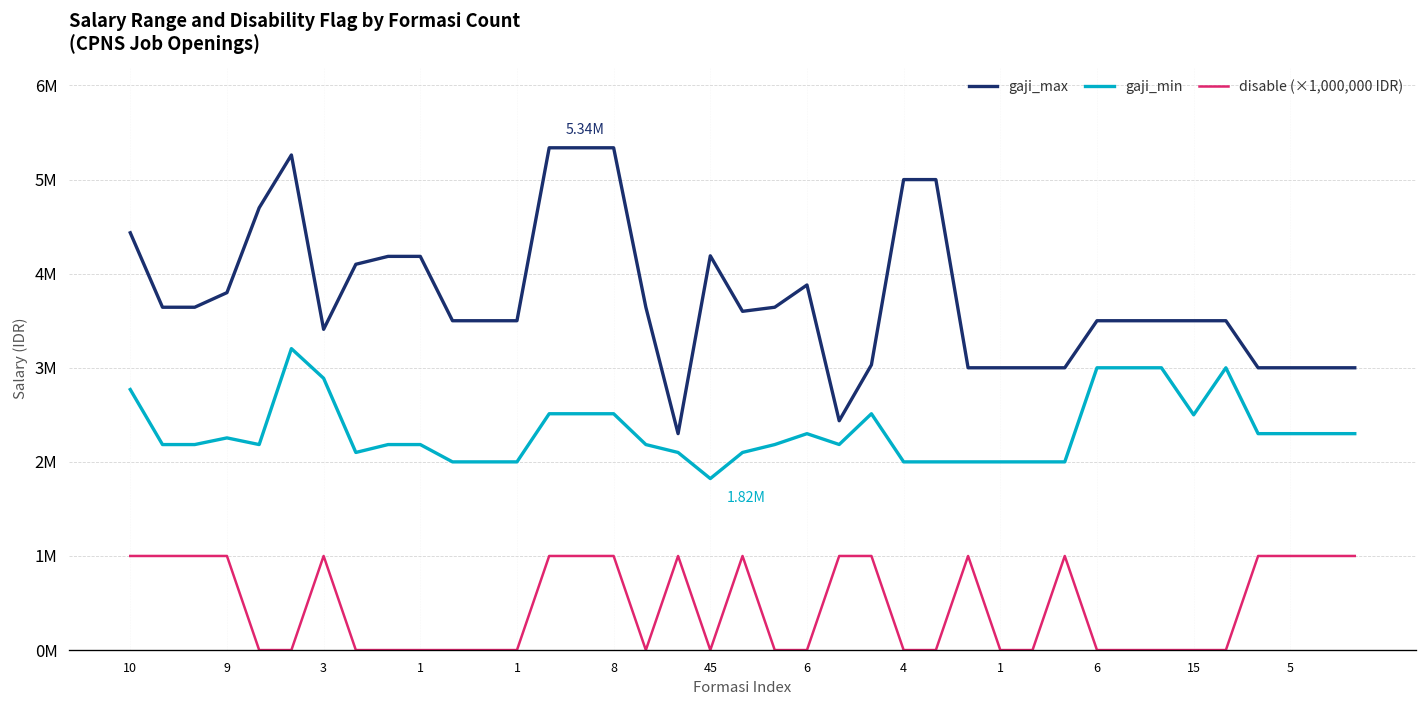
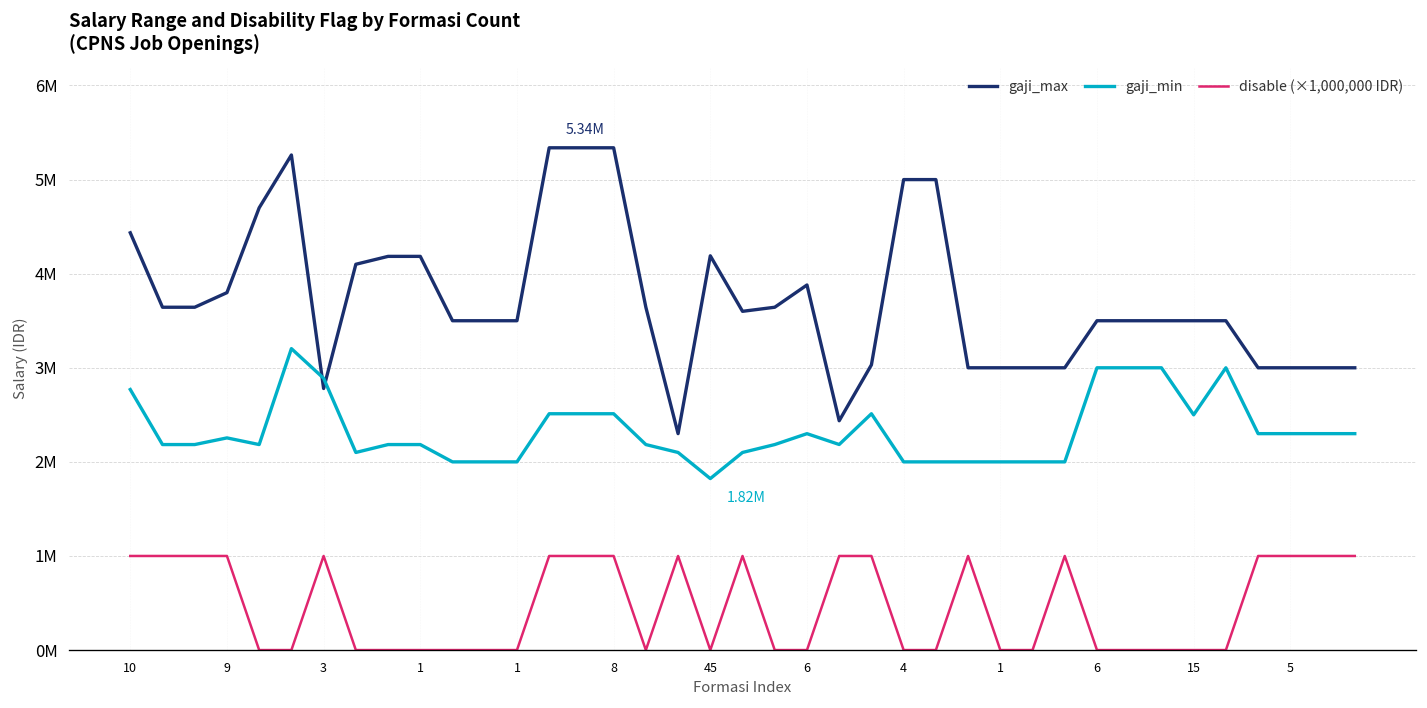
  {
    "gaji_max": {
      "9": "3800000",
-     "3": "3400000",
+     "3": "2800000",
      "45": "4200000",
      "15": "3500000"
    },
    "gaji_min": {
      "45": "1.82M"
    },
    "disable (×1,000,000 IDR)": {
      "9": "1000000",
      "3": "1000000",
      "45": "0",
      "15": "0"
    }
  }
